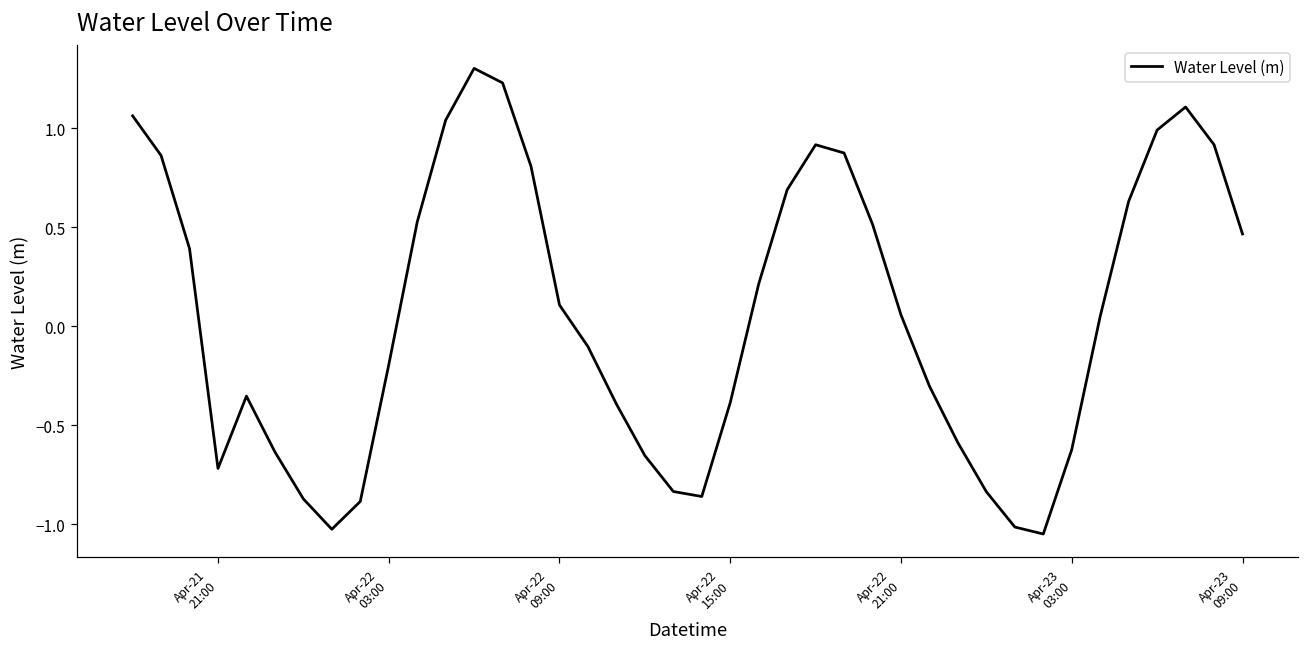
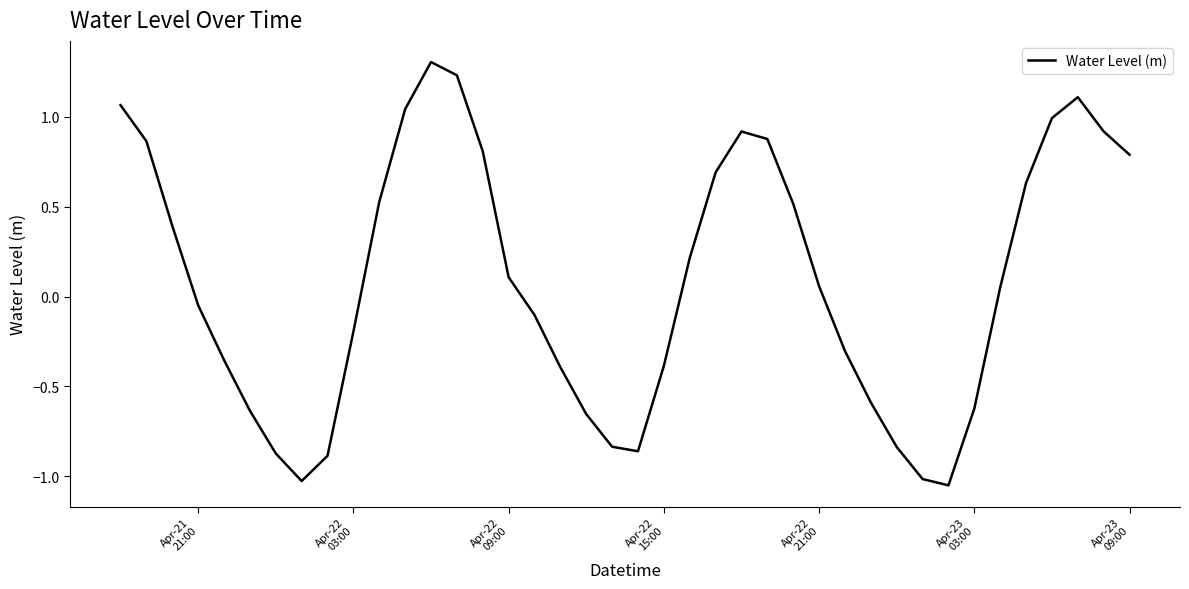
  {
-   "Apr-21 21:00": -0.72,
+   "Apr-21 21:00": -0.05,
    "Apr-22 03:00": -0.20,
    "Apr-22 09:00": 0.11,
    "Apr-22 15:00": -0.39,
    "Apr-22 21:00": 0.06,
    "Apr-23 03:00": -0.62,
-   "Apr-23 09:00": 0.47
+   "Apr-23 09:00": 0.79
  }
